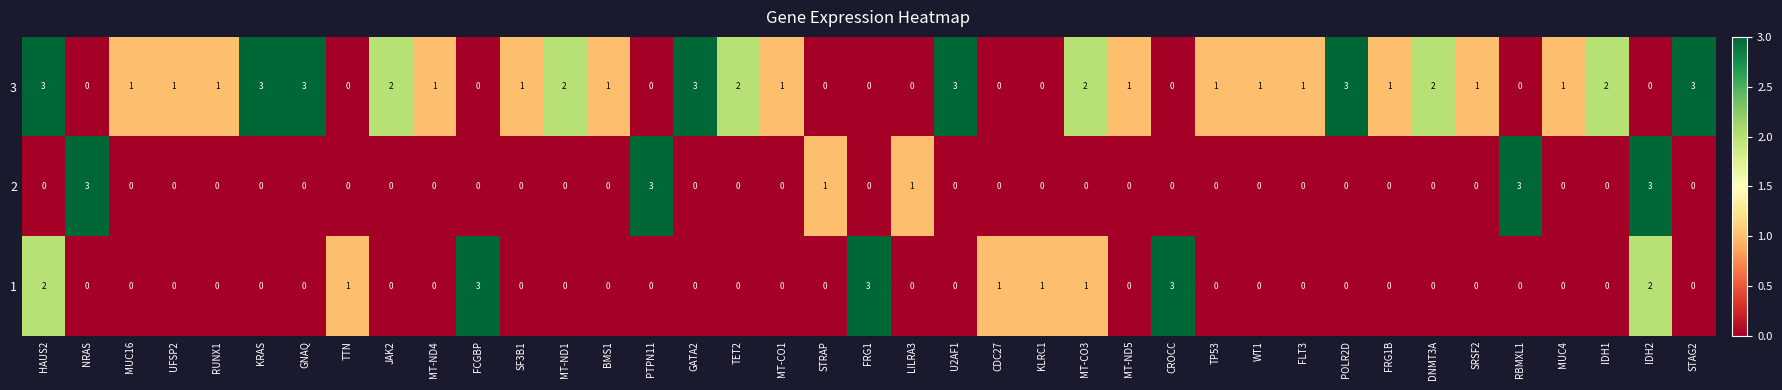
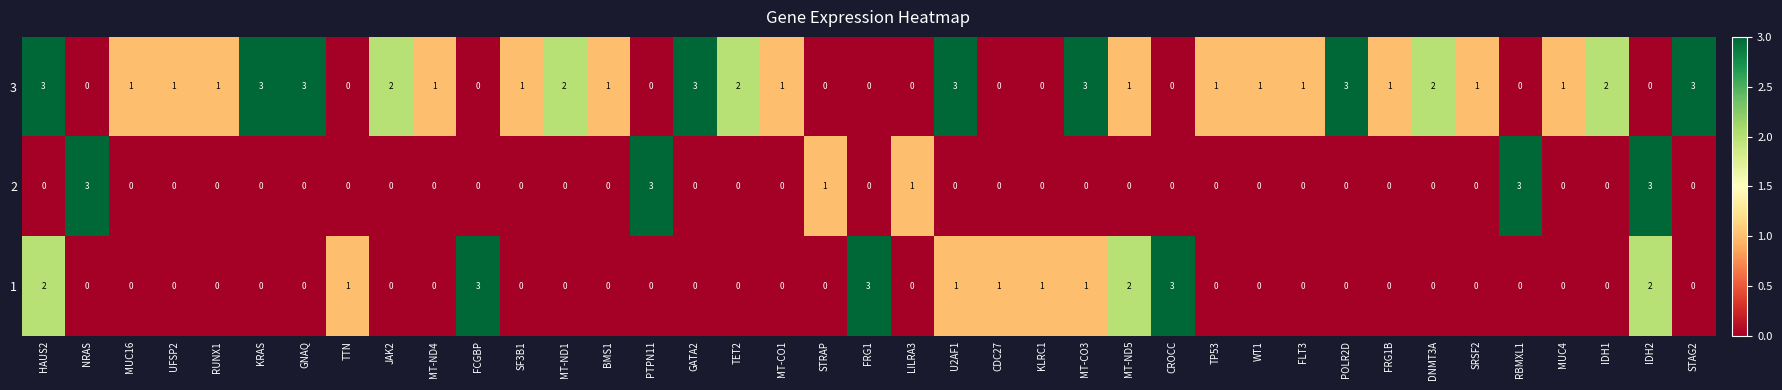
  {
    "3": {
      "HAUS2": 3,
      "NRAS": 0,
      "MUC16": 1,
      "UFSP2": 1,
      "RUNX1": 1,
      "KRAS": 3,
      "GNAQ": 3,
      "TTN": 0,
      "JAK2": 2,
      "MT-ND4": 1,
      "FCGBP": 0,
      "SF3B1": 1,
      "MT-ND1": 2,
      "BMS1": 1,
      "PTPN11": 0,
      "GATA2": 3,
      "TET2": 2,
      "MT-CO1": 1,
      "STRAP": 0,
      "FRG1": 0,
      "LILRA3": 0,
      "U2AF1": 3,
      "CDC27": 0,
      "KLRC1": 0,
-     "MT-CO3": 2,
+     "MT-CO3": 3,
      "MT-ND5": 1,
      "CROCC": 0,
      "TP53": 1,
      "WT1": 1,
      "FLT3": 1,
      "POLR2D": 3,
      "FRG1B": 1,
      "DNMT3A": 2,
      "SRSF2": 1,
      "RBMXL1": 0,
      "MUC4": 1,
      "IDH1": 2,
      "IDH2": 0,
      "STAG2": 3
    },
    "2": {
      "HAUS2": 0,
      "NRAS": 3,
      "MUC16": 0,
      "UFSP2": 0,
      "RUNX1": 0,
      "KRAS": 0,
      "GNAQ": 0,
      "TTN": 0,
      "JAK2": 0,
      "MT-ND4": 0,
      "FCGBP": 0,
      "SF3B1": 0,
      "MT-ND1": 0,
      "BMS1": 0,
      "PTPN11": 3,
      "GATA2": 0,
      "TET2": 0,
      "MT-CO1": 0,
      "STRAP": 1,
      "FRG1": 0,
      "LILRA3": 1,
      "U2AF1": 0,
      "CDC27": 0,
      "KLRC1": 0,
      "MT-CO3": 0,
      "MT-ND5": 0,
      "CROCC": 0,
      "TP53": 0,
      "WT1": 0,
      "FLT3": 0,
      "POLR2D": 0,
      "FRG1B": 0,
      "DNMT3A": 0,
      "SRSF2": 0,
      "RBMXL1": 3,
      "MUC4": 0,
      "IDH1": 0,
      "IDH2": 3,
      "STAG2": 0
    },
    "1": {
      "HAUS2": 2,
      "NRAS": 0,
      "MUC16": 0,
      "UFSP2": 0,
      "RUNX1": 0,
      "KRAS": 0,
      "GNAQ": 0,
      "TTN": 1,
      "JAK2": 0,
      "MT-ND4": 0,
      "FCGBP": 3,
      "SF3B1": 0,
      "MT-ND1": 0,
      "BMS1": 0,
      "PTPN11": 0,
      "GATA2": 0,
      "TET2": 0,
      "MT-CO1": 0,
      "STRAP": 0,
      "FRG1": 3,
      "LILRA3": 0,
-     "U2AF1": 0,
+     "U2AF1": 1,
      "CDC27": 1,
      "KLRC1": 1,
      "MT-CO3": 1,
-     "MT-ND5": 0,
+     "MT-ND5": 2,
      "CROCC": 3,
      "TP53": 0,
      "WT1": 0,
      "FLT3": 0,
      "POLR2D": 0,
      "FRG1B": 0,
      "DNMT3A": 0,
      "SRSF2": 0,
      "RBMXL1": 0,
      "MUC4": 0,
      "IDH1": 0,
      "IDH2": 2,
      "STAG2": 0
    }
  }
